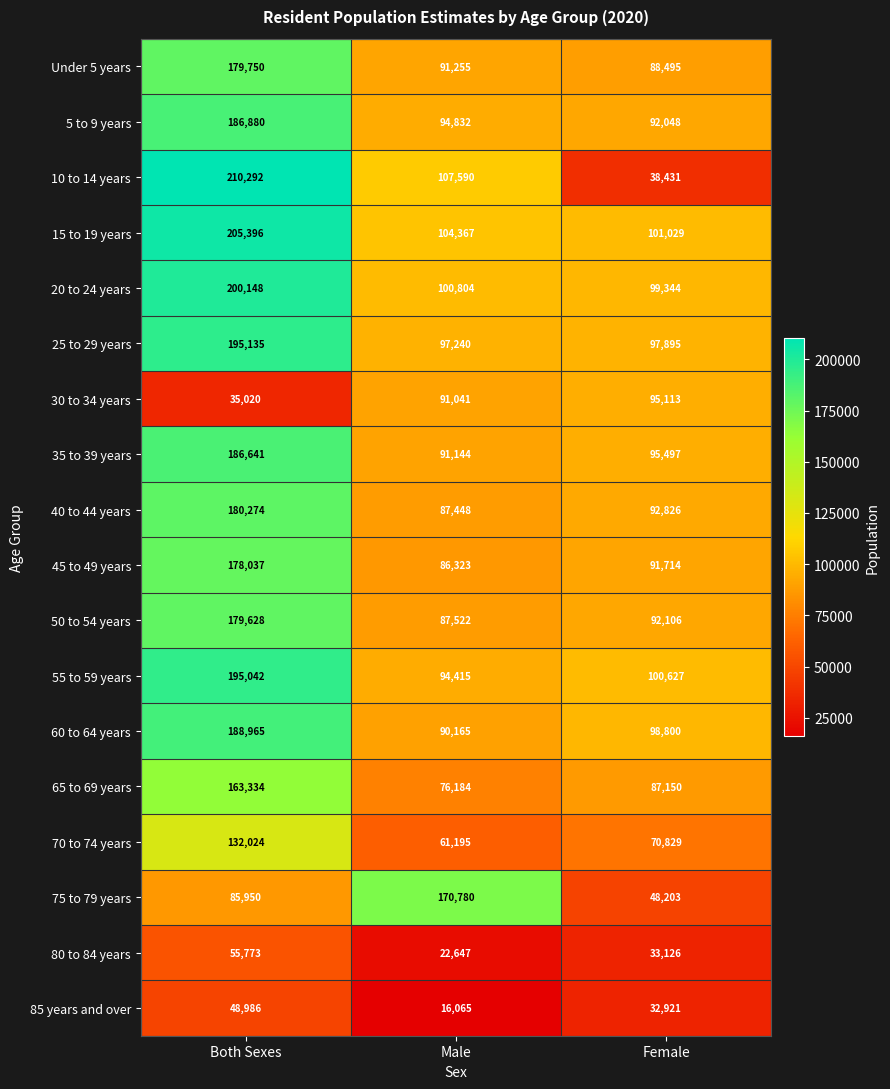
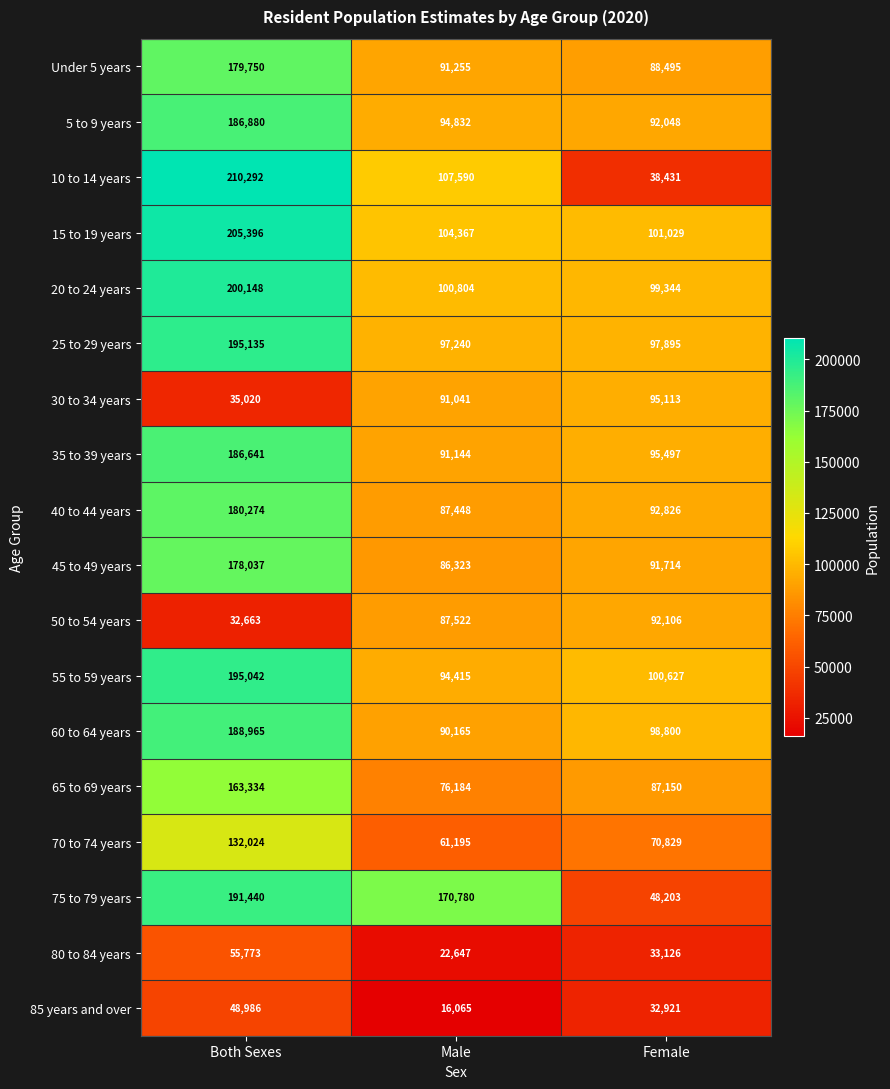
  {
    "Under 5 years": {
      "Both Sexes": "179,750",
      "Male": "91,255",
      "Female": "88,495"
    },
    "5 to 9 years": {
      "Both Sexes": "186,880",
      "Male": "94,832",
      "Female": "92,048"
    },
    "10 to 14 years": {
      "Both Sexes": "210,292",
      "Male": "107,590",
      "Female": "38,431"
    },
    "15 to 19 years": {
      "Both Sexes": "205,396",
      "Male": "104,367",
      "Female": "101,029"
    },
    "20 to 24 years": {
      "Both Sexes": "200,148",
      "Male": "100,804",
      "Female": "99,344"
    },
    "25 to 29 years": {
      "Both Sexes": "195,135",
      "Male": "97,240",
      "Female": "97,895"
    },
    "30 to 34 years": {
      "Both Sexes": "35,020",
      "Male": "91,041",
      "Female": "95,113"
    },
    "35 to 39 years": {
      "Both Sexes": "186,641",
      "Male": "91,144",
      "Female": "95,497"
    },
    "40 to 44 years": {
      "Both Sexes": "180,274",
      "Male": "87,448",
      "Female": "92,826"
    },
    "45 to 49 years": {
      "Both Sexes": "178,037",
      "Male": "86,323",
      "Female": "91,714"
    },
    "50 to 54 years": {
-     "Both Sexes": "179,628",
+     "Both Sexes": "32,663",
      "Male": "87,522",
      "Female": "92,106"
    },
    "55 to 59 years": {
      "Both Sexes": "195,042",
      "Male": "94,415",
      "Female": "100,627"
    },
    "60 to 64 years": {
      "Both Sexes": "188,965",
      "Male": "90,165",
      "Female": "98,800"
    },
    "65 to 69 years": {
      "Both Sexes": "163,334",
      "Male": "76,184",
      "Female": "87,150"
    },
    "70 to 74 years": {
      "Both Sexes": "132,024",
      "Male": "61,195",
      "Female": "70,829"
    },
    "75 to 79 years": {
-     "Both Sexes": "85,950",
+     "Both Sexes": "191,440",
      "Male": "170,780",
      "Female": "48,203"
    },
    "80 to 84 years": {
      "Both Sexes": "55,773",
      "Male": "22,647",
      "Female": "33,126"
    },
    "85 years and over": {
      "Both Sexes": "48,986",
      "Male": "16,065",
      "Female": "32,921"
    }
  }
